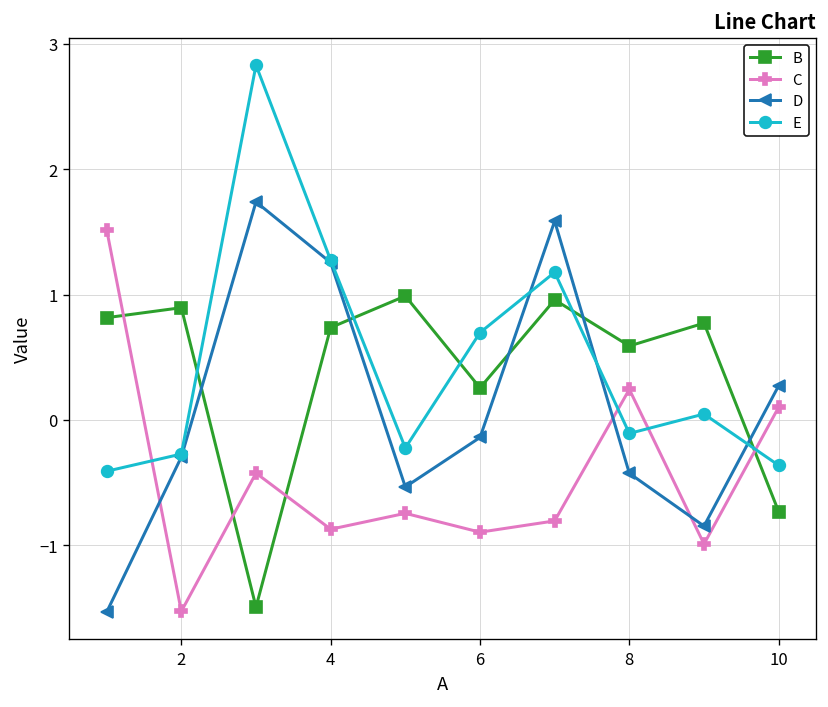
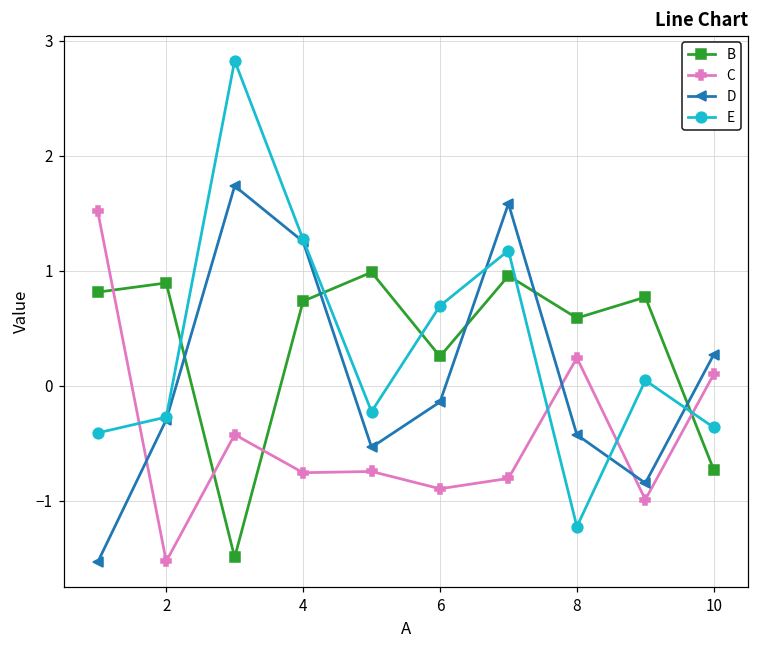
  {
    "B": {
      "2": 0.90,
      "4": 0.74,
      "6": 0.26,
      "8": 0.59,
      "10": -0.73
    },
    "C": {
      "2": -1.53,
-     "4": -0.87,
+     "4": -0.75,
      "6": -0.89,
      "8": 0.24,
      "10": 0.10
    },
    "D": {
      "6": -0.14,
      "8": -0.43,
      "10": 0.27
    },
    "E": {
      "6": 0.70,
-     "8": -0.11,
+     "8": -1.22,
      "10": -0.36
    }
  }
